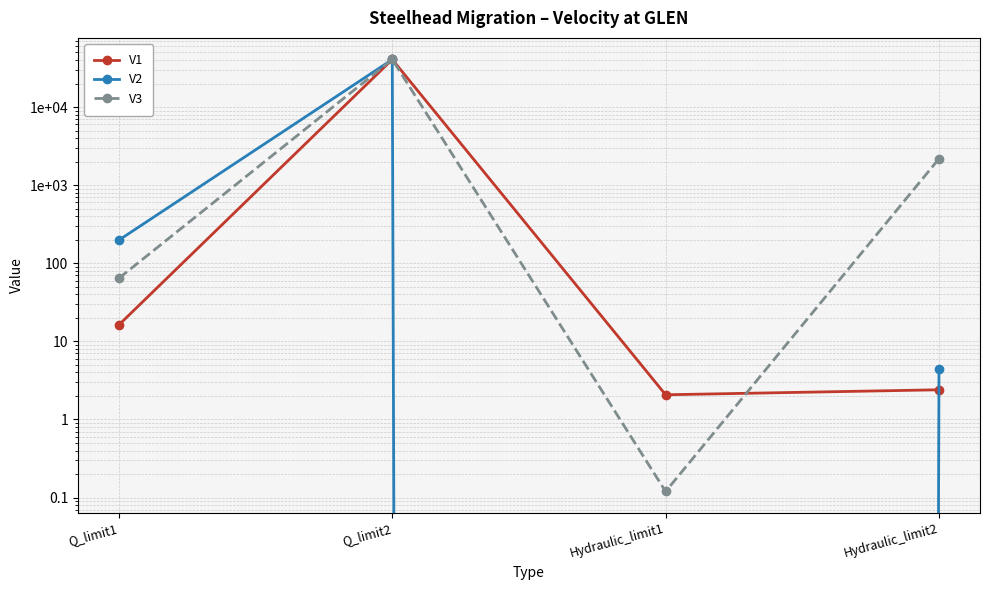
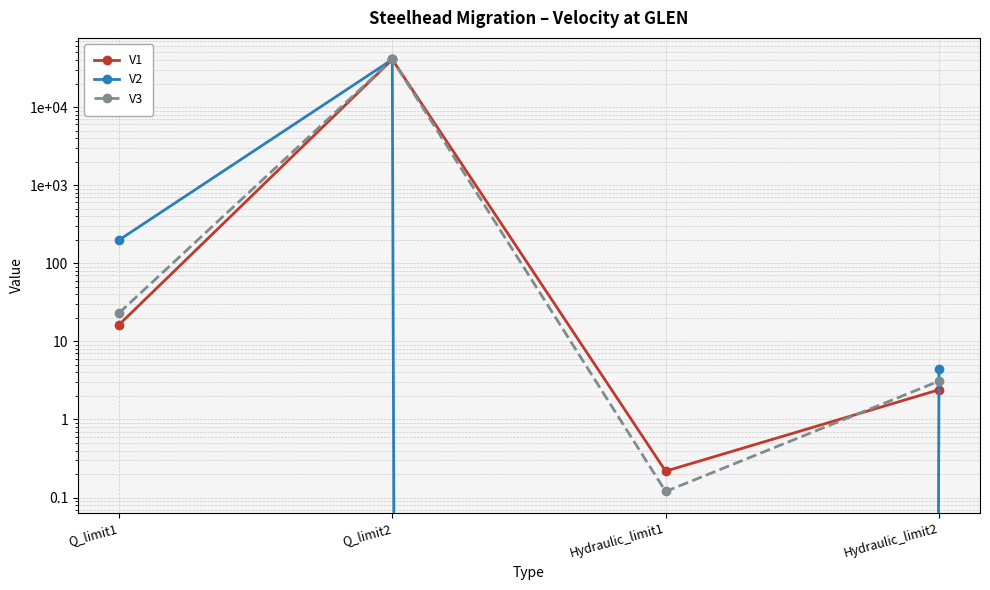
  {
    "V1": {
      "Q_limit1": 16,
-     "Hydraulic_limit1": 2.1,
+     "Hydraulic_limit1": 0.22,
      "Hydraulic_limit2": 2.4
    },
    "V2": {
      "Q_limit1": 200,
      "Hydraulic_limit2": 4
    },
    "V3": {
-     "Q_limit1": 60,
+     "Q_limit1": 23,
      "Hydraulic_limit1": 0.12,
-     "Hydraulic_limit2": 2200
+     "Hydraulic_limit2": 3.1
    }
  }
